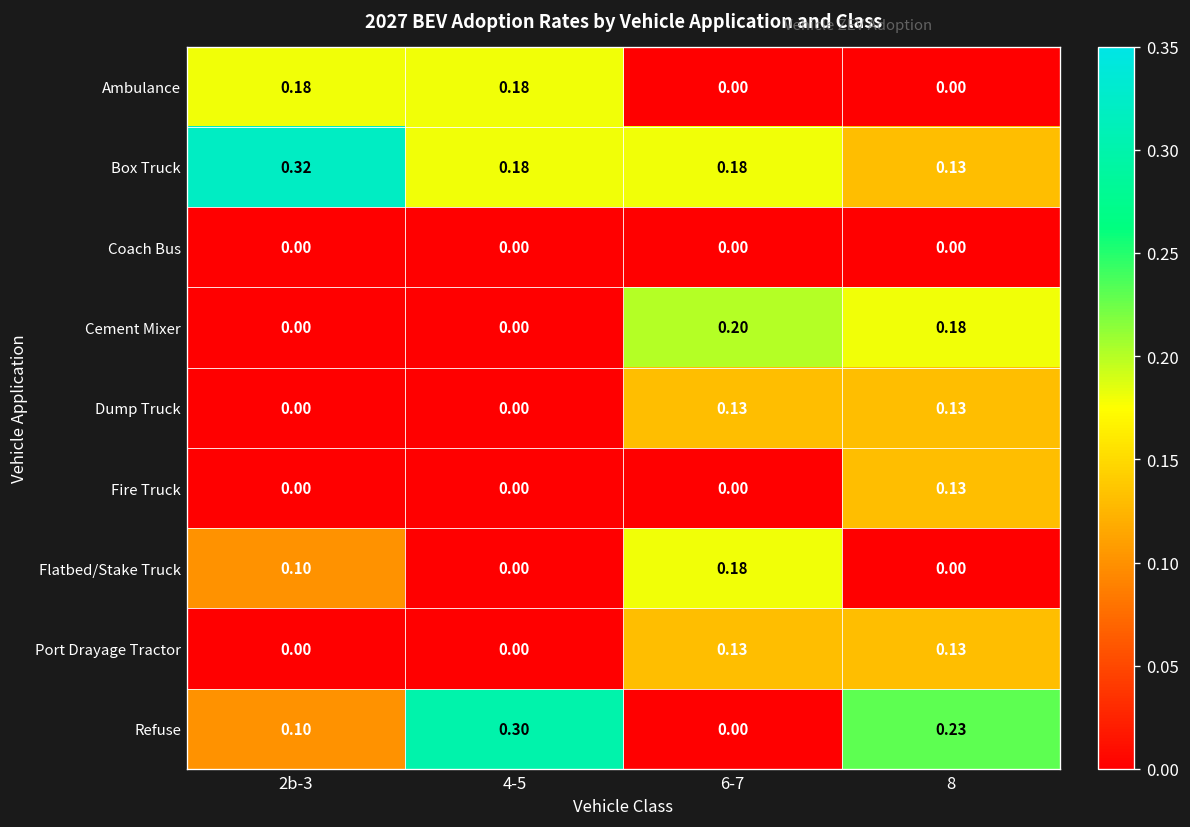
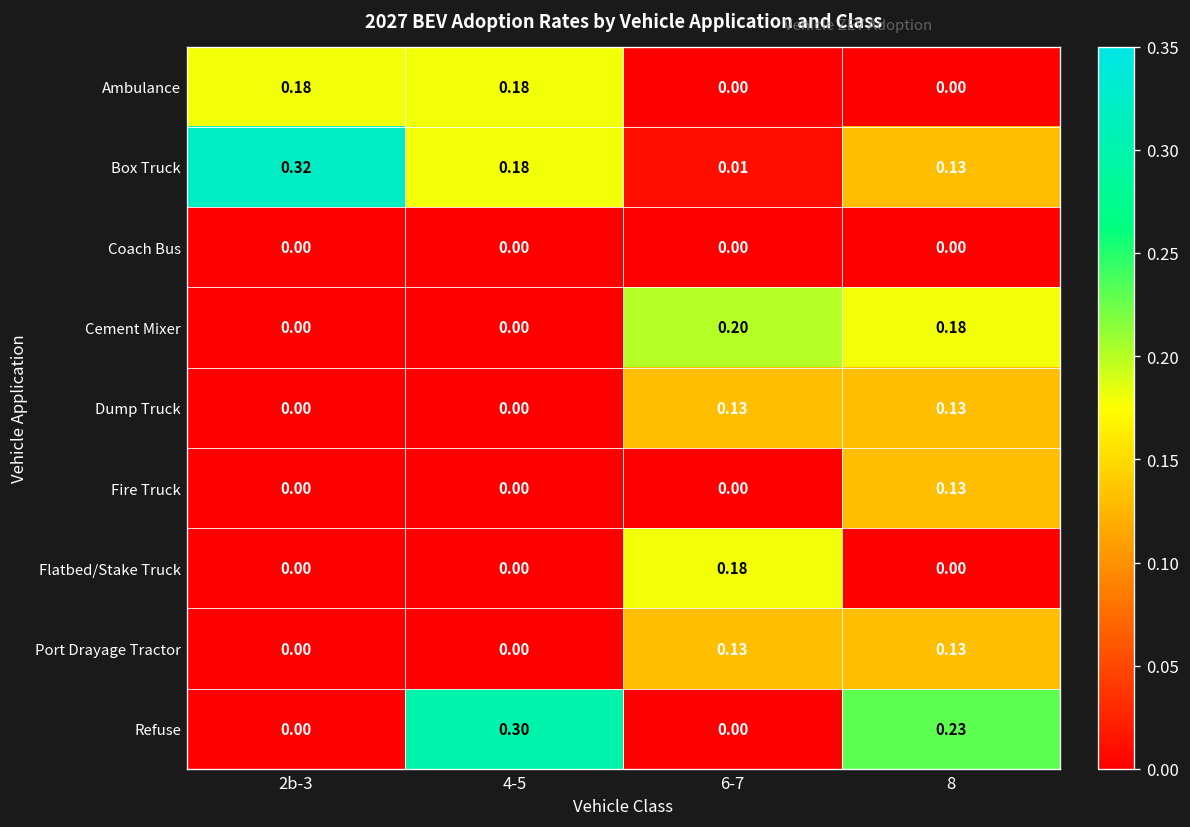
  {
    "Ambulance": {
      "2b-3": 0.18,
      "4-5": 0.18,
      "6-7": 0.00,
      "8": 0.00
    },
    "Box Truck": {
      "2b-3": 0.32,
      "4-5": 0.18,
-     "6-7": 0.18,
+     "6-7": 0.01,
      "8": 0.13
    },
    "Coach Bus": {
      "2b-3": 0.00,
      "4-5": 0.00,
      "6-7": 0.00,
      "8": 0.00
    },
    "Cement Mixer": {
      "2b-3": 0.00,
      "4-5": 0.00,
      "6-7": 0.20,
      "8": 0.18
    },
    "Dump Truck": {
      "2b-3": 0.00,
      "4-5": 0.00,
      "6-7": 0.13,
      "8": 0.13
    },
    "Fire Truck": {
      "2b-3": 0.00,
      "4-5": 0.00,
      "6-7": 0.00,
      "8": 0.13
    },
    "Flatbed/Stake Truck": {
-     "2b-3": 0.10,
+     "2b-3": 0.00,
      "4-5": 0.00,
      "6-7": 0.18,
      "8": 0.00
    },
    "Port Drayage Tractor": {
      "2b-3": 0.00,
      "4-5": 0.00,
      "6-7": 0.13,
      "8": 0.13
    },
    "Refuse": {
-     "2b-3": 0.10,
+     "2b-3": 0.00,
      "4-5": 0.30,
      "6-7": 0.00,
      "8": 0.23
    }
  }
